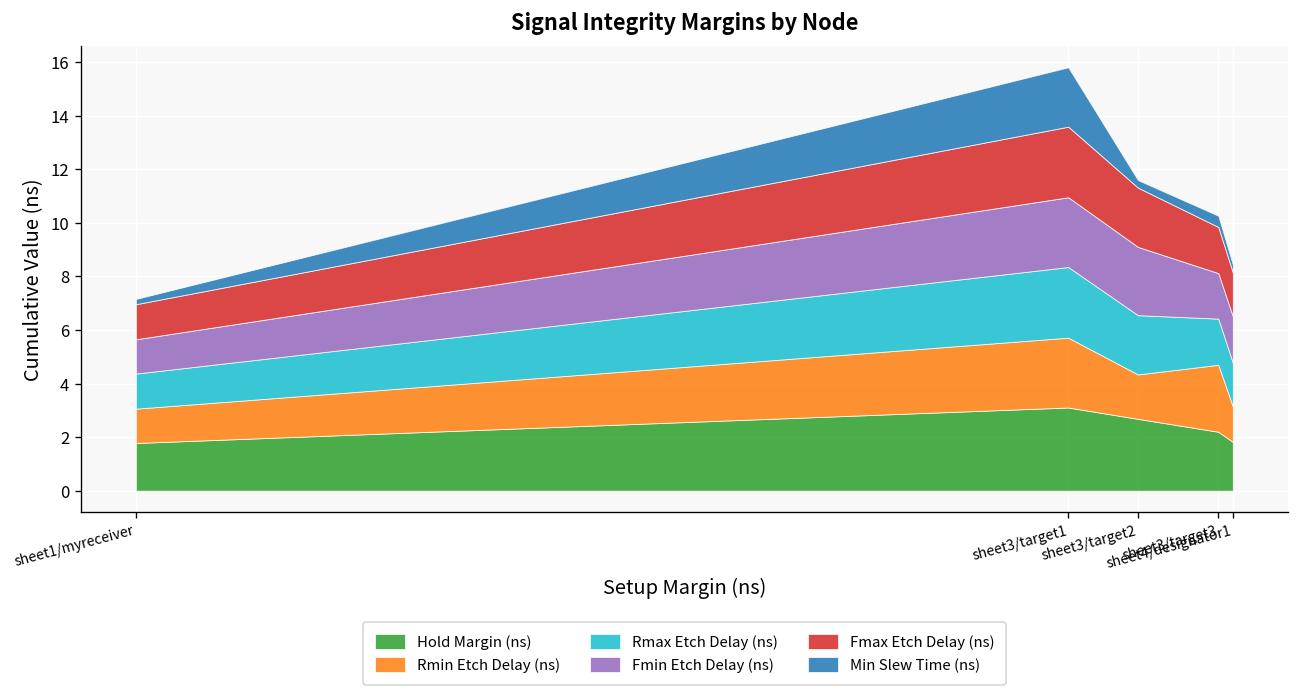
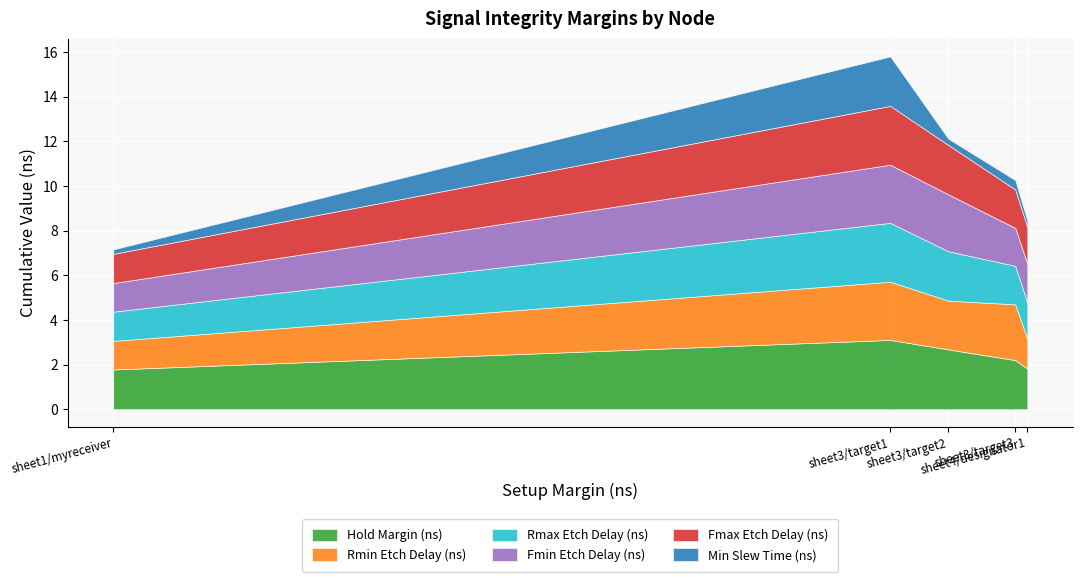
  {
    "Hold Margin (ns)": {
      "sheet1/myreceiver": 1.8,
      "sheet3/target1": 3.1,
      "sheet3/target2": 2.7,
      "sheet3/target3": 2.2,
      "sheet4/designator1": 1.8
    },
    "Rmin Etch Delay (ns)": {
      "sheet1/myreceiver": 1.3,
      "sheet3/target1": 2.6,
-     "sheet3/target2": 1.7,
+     "sheet3/target2": 2.2,
      "sheet3/target3": 2.5,
      "sheet4/designator1": 1.3
    },
    "Rmax Etch Delay (ns)": {
      "sheet1/myreceiver": 1.3,
      "sheet3/target1": 2.6,
      "sheet3/target2": 2.2,
      "sheet3/target3": 1.7,
      "sheet4/designator1": 1.6
    },
    "Fmin Etch Delay (ns)": {
      "sheet1/myreceiver": 1.3,
      "sheet3/target1": 2.6,
      "sheet3/target2": 2.5,
      "sheet3/target3": 1.7,
      "sheet4/designator1": 1.7
    },
    "Fmax Etch Delay (ns)": {
      "sheet1/myreceiver": 1.3,
      "sheet3/target1": 2.6,
      "sheet3/target2": 2.2,
      "sheet3/target3": 1.7,
      "sheet4/designator1": 1.6
    },
    "Min Slew Time (ns)": {
      "sheet1/myreceiver": 0.2,
      "sheet3/target1": 2.2,
      "sheet3/target2": 0.3,
      "sheet3/target3": 0.4,
      "sheet4/designator1": 0.3
    }
  }
